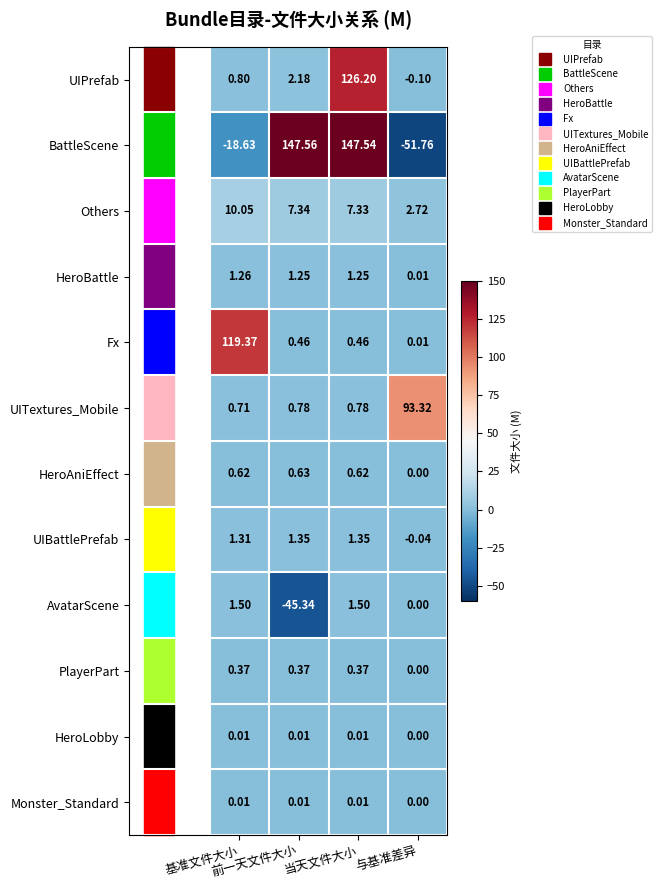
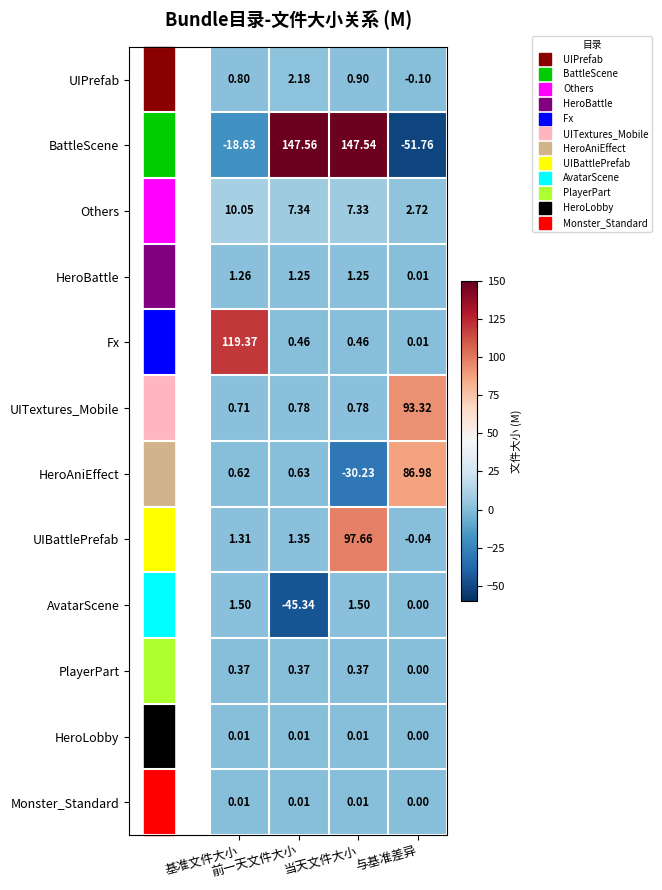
  {
    "UIPrefab": {
      "基准文件大小": 0.80,
      "前一天文件大小": 2.18,
-     "当天文件大小": 126.20,
+     "当天文件大小": 0.90,
      "与基准差异": -0.10
    },
    "BattleScene": {
      "基准文件大小": -18.63,
      "前一天文件大小": 147.56,
      "当天文件大小": 147.54,
      "与基准差异": -51.76
    },
    "Others": {
      "基准文件大小": 10.05,
      "前一天文件大小": 7.34,
      "当天文件大小": 7.33,
      "与基准差异": 2.72
    },
    "HeroBattle": {
      "基准文件大小": 1.26,
      "前一天文件大小": 1.25,
      "当天文件大小": 1.25,
      "与基准差异": 0.01
    },
    "Fx": {
      "基准文件大小": 119.37,
      "前一天文件大小": 0.46,
      "当天文件大小": 0.46,
      "与基准差异": 0.01
    },
    "UITextures_Mobile": {
      "基准文件大小": 0.71,
      "前一天文件大小": 0.78,
      "当天文件大小": 0.78,
      "与基准差异": 93.32
    },
    "HeroAniEffect": {
      "基准文件大小": 0.62,
      "前一天文件大小": 0.63,
-     "当天文件大小": 0.62,
-     "与基准差异": 0.00
+     "当天文件大小": -30.23,
+     "与基准差异": 86.98
    },
    "UIBattlePrefab": {
      "基准文件大小": 1.31,
      "前一天文件大小": 1.35,
-     "当天文件大小": 1.35,
+     "当天文件大小": 97.66,
      "与基准差异": -0.04
    },
    "AvatarScene": {
      "基准文件大小": 1.50,
      "前一天文件大小": -45.34,
      "当天文件大小": 1.50,
      "与基准差异": 0.00
    },
    "PlayerPart": {
      "基准文件大小": 0.37,
      "前一天文件大小": 0.37,
      "当天文件大小": 0.37,
      "与基准差异": 0.00
    },
    "HeroLobby": {
      "基准文件大小": 0.01,
      "前一天文件大小": 0.01,
      "当天文件大小": 0.01,
      "与基准差异": 0.00
    },
    "Monster_Standard": {
      "基准文件大小": 0.01,
      "前一天文件大小": 0.01,
      "当天文件大小": 0.01,
      "与基准差异": 0.00
    }
  }
